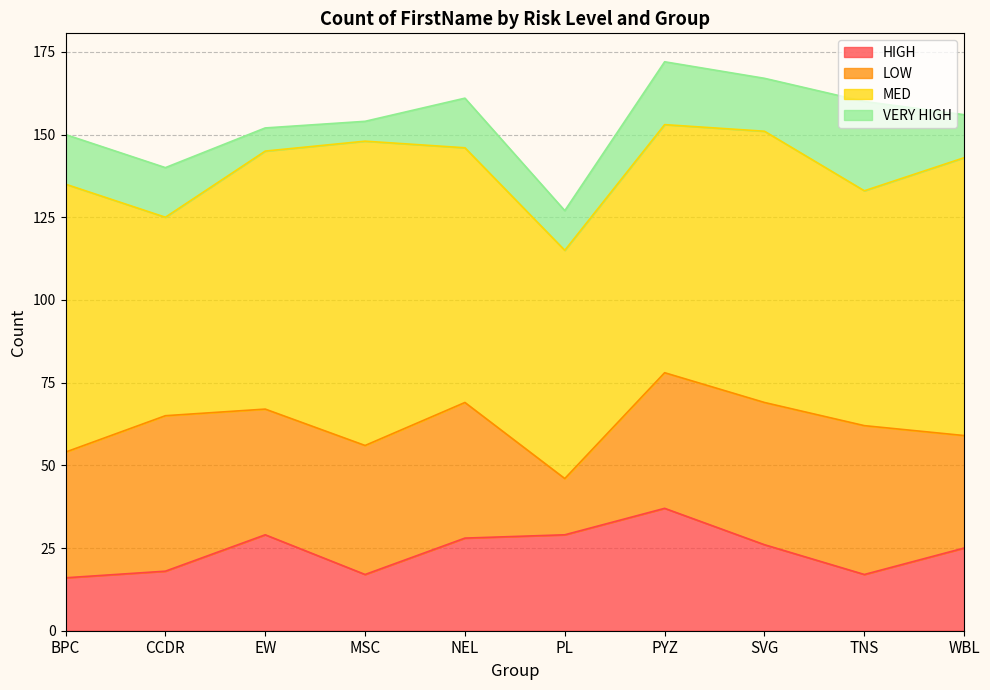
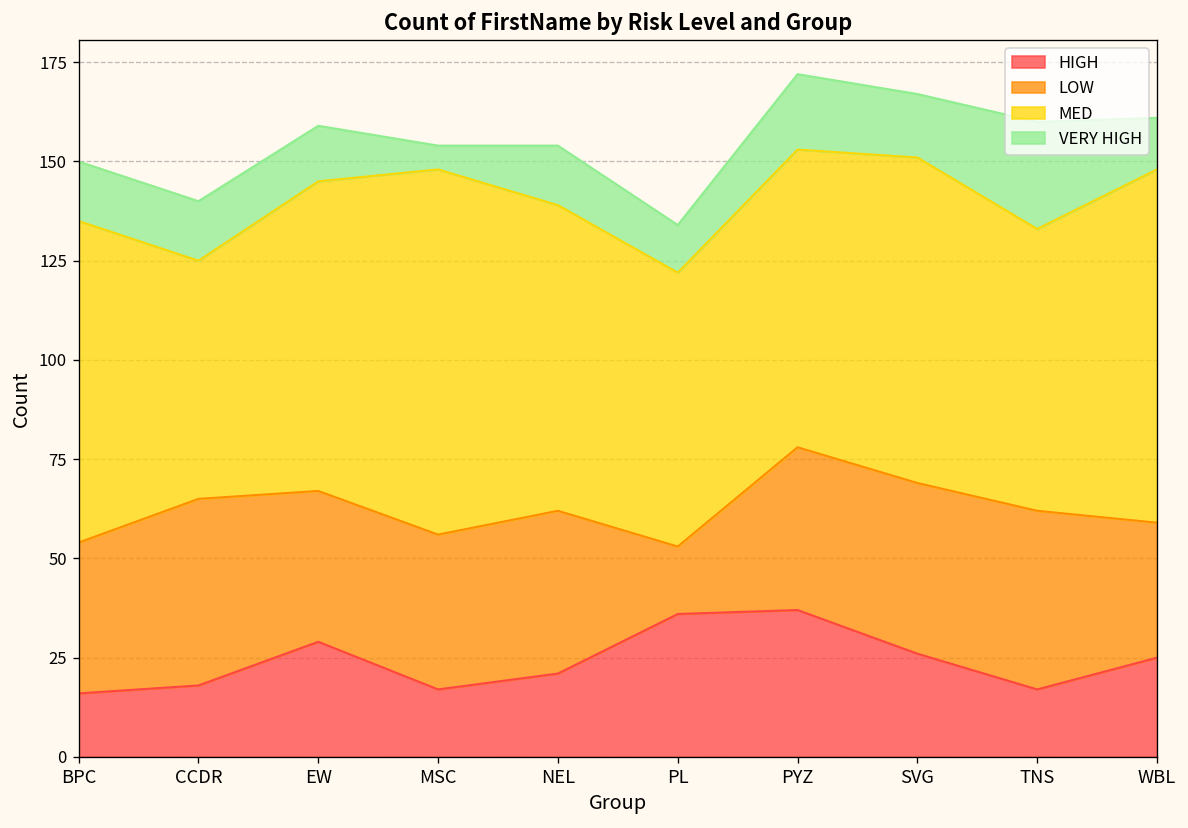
  {
    "HIGH": {
      "BPC": 16,
      "CCDR": 18,
      "EW": 29,
      "MSC": 17,
-     "NEL": 28,
-     "PL": 29,
+     "NEL": 21,
+     "PL": 36,
      "PYZ": 37,
      "SVG": 26,
      "TNS": 17,
      "WBL": 25
    },
    "LOW": {
      "BPC": 38,
      "CCDR": 47,
      "EW": 38,
      "MSC": 39,
      "NEL": 41,
      "PL": 17,
      "PYZ": 41,
      "SVG": 43,
      "TNS": 45,
      "WBL": 34
    },
    "MED": {
      "BPC": 81,
      "CCDR": 60,
      "EW": 78,
      "MSC": 92,
      "NEL": 77,
      "PL": 69,
      "PYZ": 75,
      "SVG": 82,
      "TNS": 71,
-     "WBL": 84
+     "WBL": 89
    },
    "VERY HIGH": {
      "BPC": 15,
      "CCDR": 15,
-     "EW": 7,
+     "EW": 14,
      "MSC": 6,
      "NEL": 15,
      "PL": 12,
      "PYZ": 19,
      "SVG": 16,
      "WBL": 13
    }
  }
